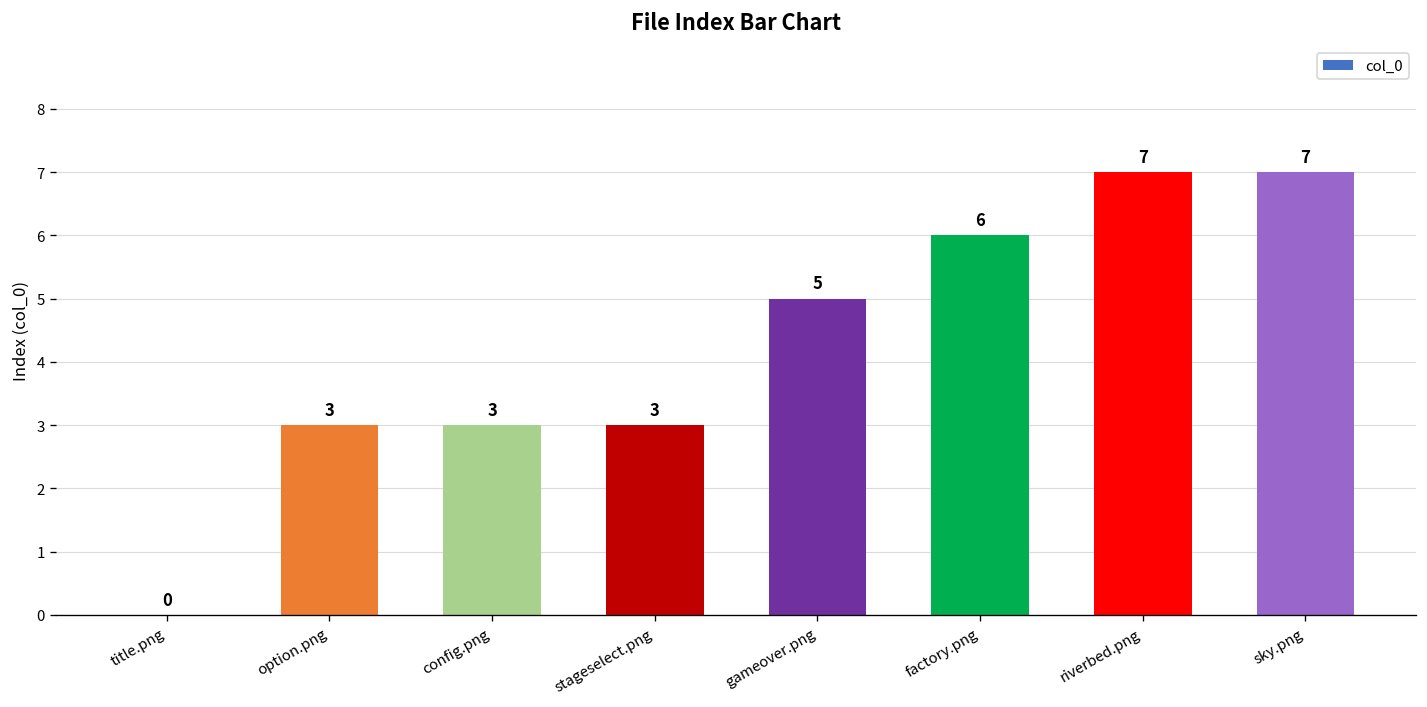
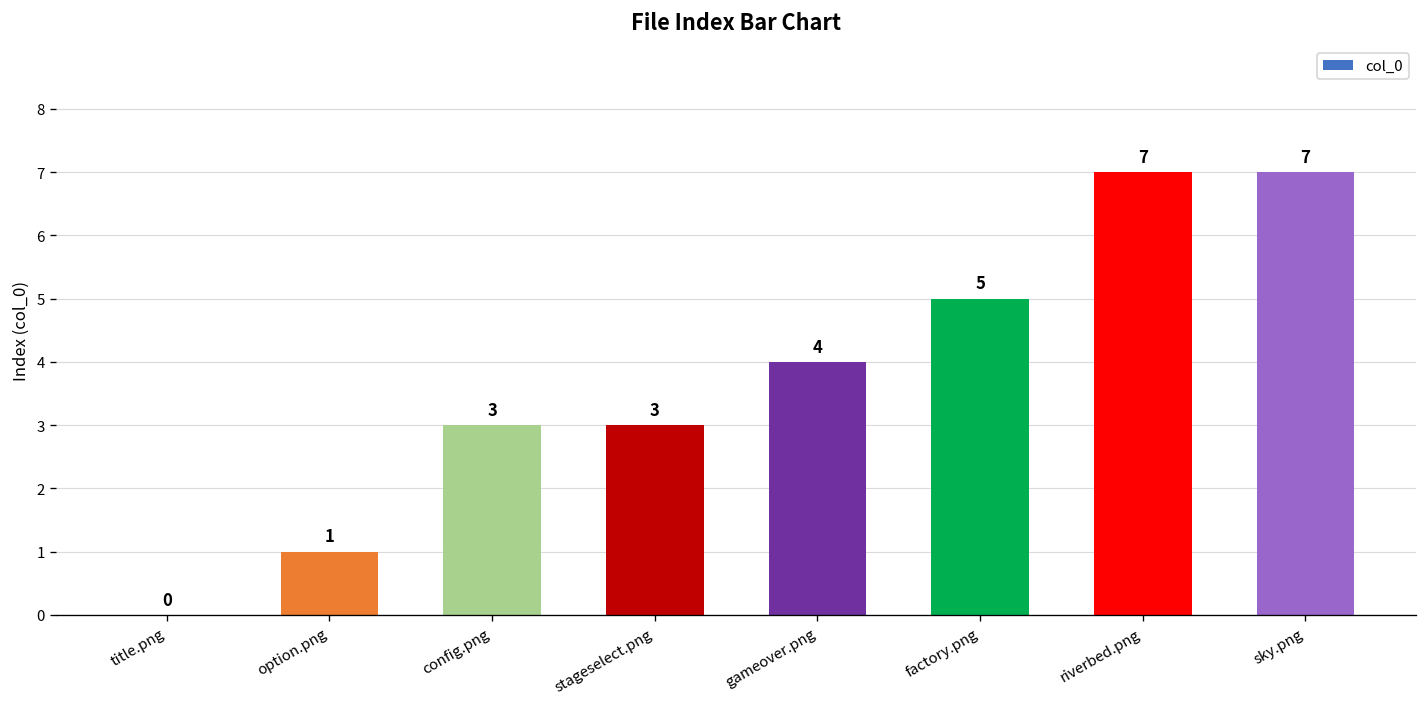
  {
    "title.png": 0,
-   "option.png": 3,
+   "option.png": 1,
    "config.png": 3,
    "stageselect.png": 3,
-   "gameover.png": 5,
-   "factory.png": 6,
+   "gameover.png": 4,
+   "factory.png": 5,
    "riverbed.png": 7,
    "sky.png": 7
  }
